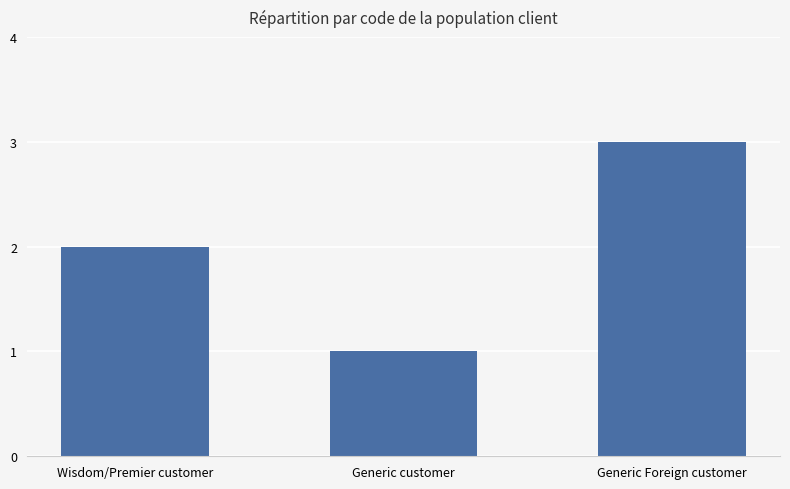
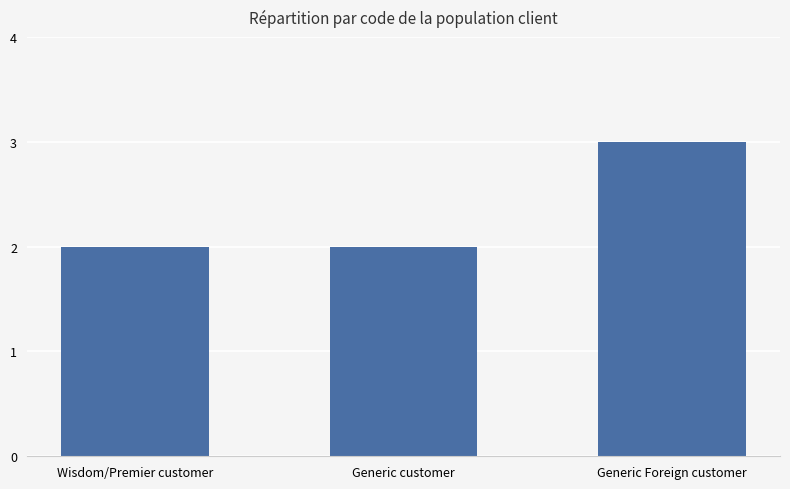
  {
    "Wisdom/Premier customer": 2,
-   "Generic customer": 1,
+   "Generic customer": 2,
    "Generic Foreign customer": 3
  }
